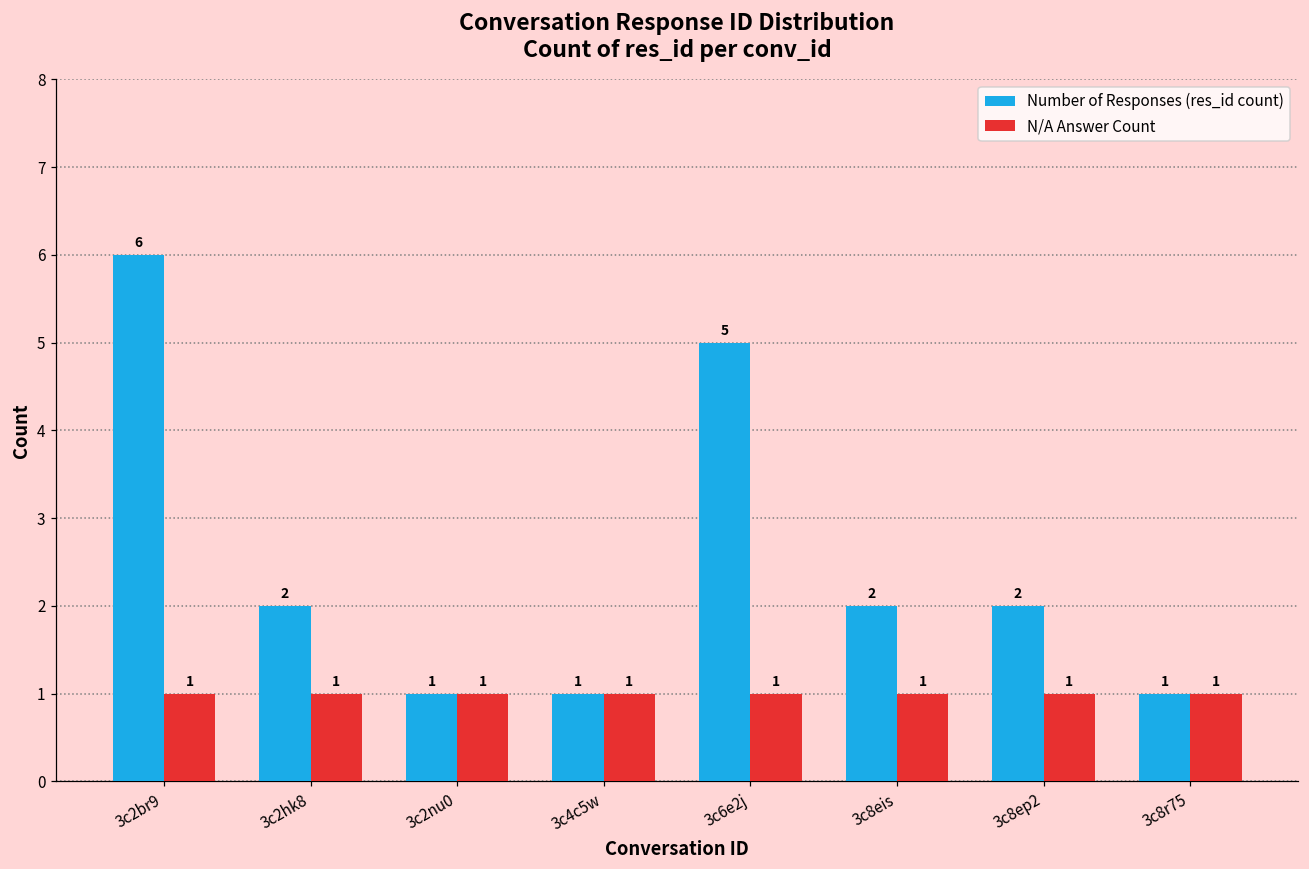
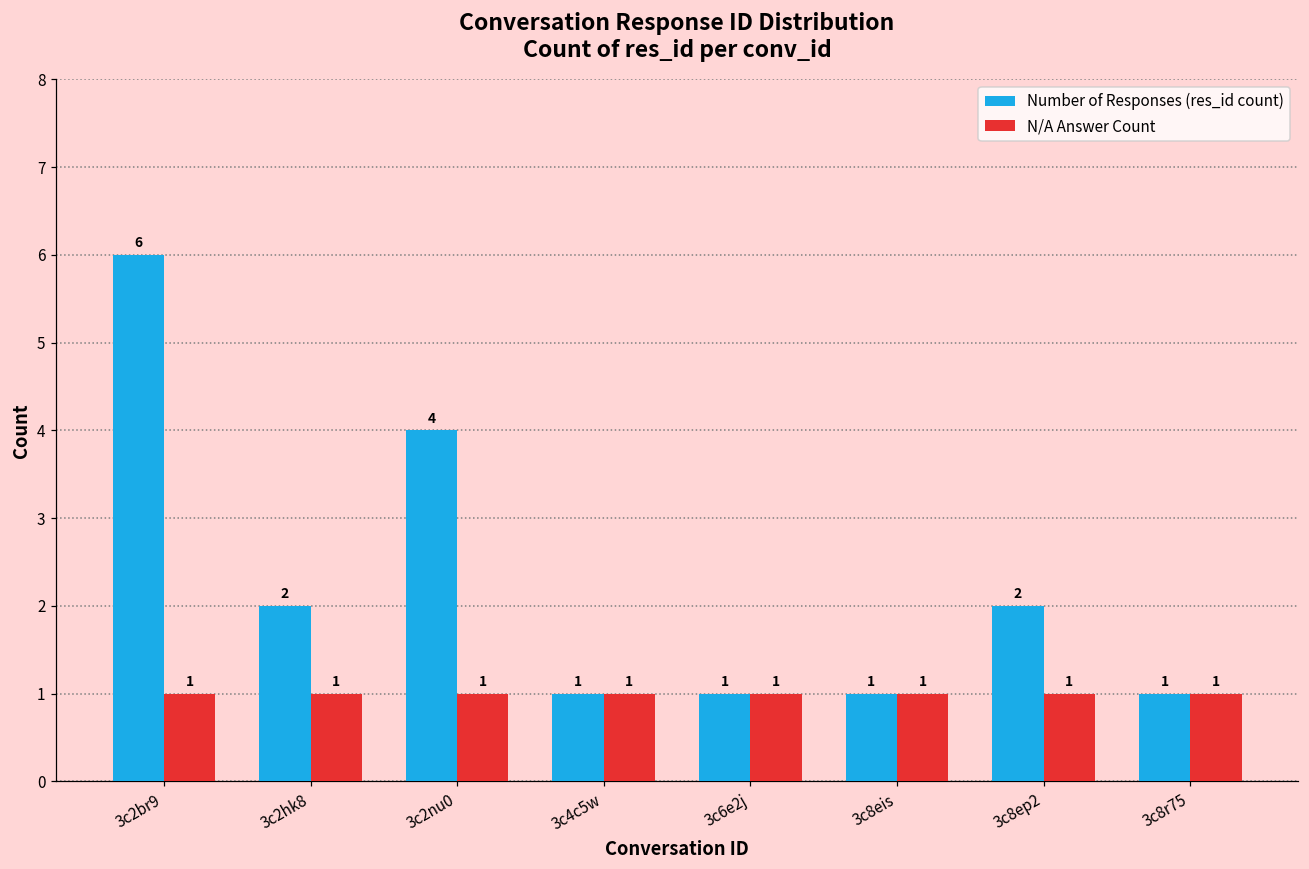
  {
    "Number of Responses (res_id count)": {
      "3c2br9": 6,
      "3c2hk8": 2,
-     "3c2nu0": 1,
+     "3c2nu0": 4,
      "3c4c5w": 1,
-     "3c6e2j": 5,
-     "3c8eis": 2,
+     "3c6e2j": 1,
+     "3c8eis": 1,
      "3c8ep2": 2,
      "3c8r75": 1
    },
    "N/A Answer Count": {
      "3c2br9": 1,
      "3c2hk8": 1,
      "3c2nu0": 1,
      "3c4c5w": 1,
      "3c6e2j": 1,
      "3c8eis": 1,
      "3c8ep2": 1,
      "3c8r75": 1
    }
  }
